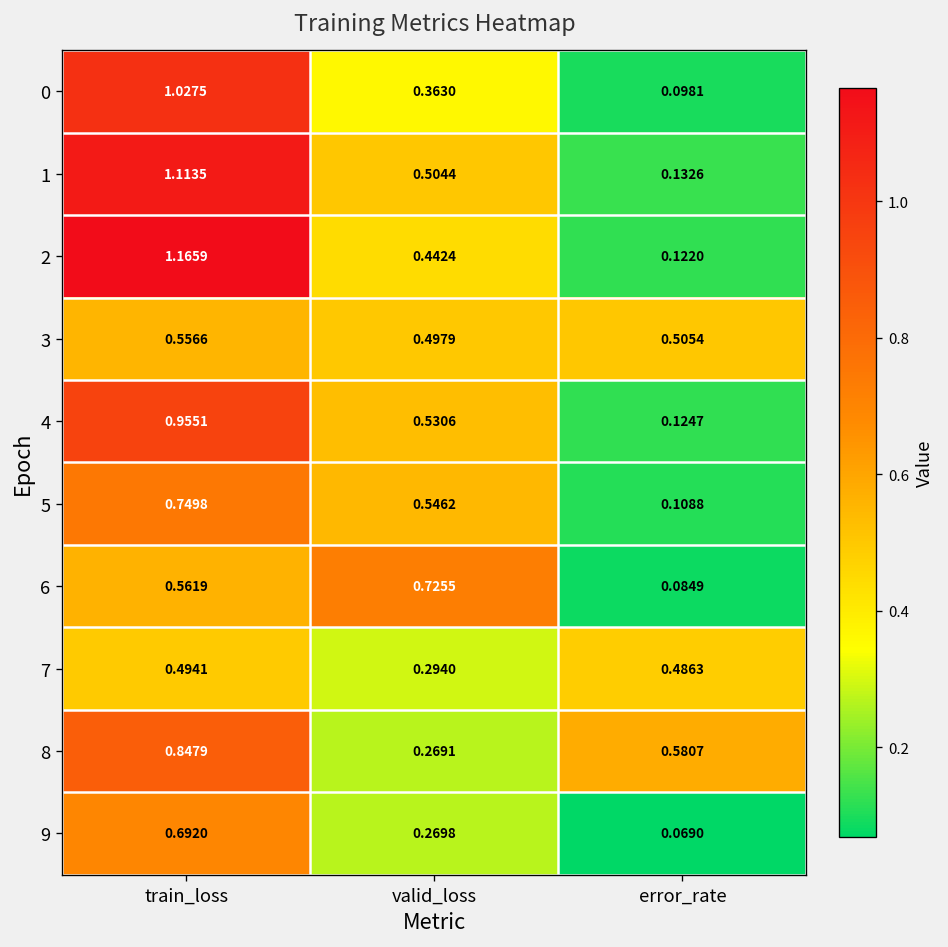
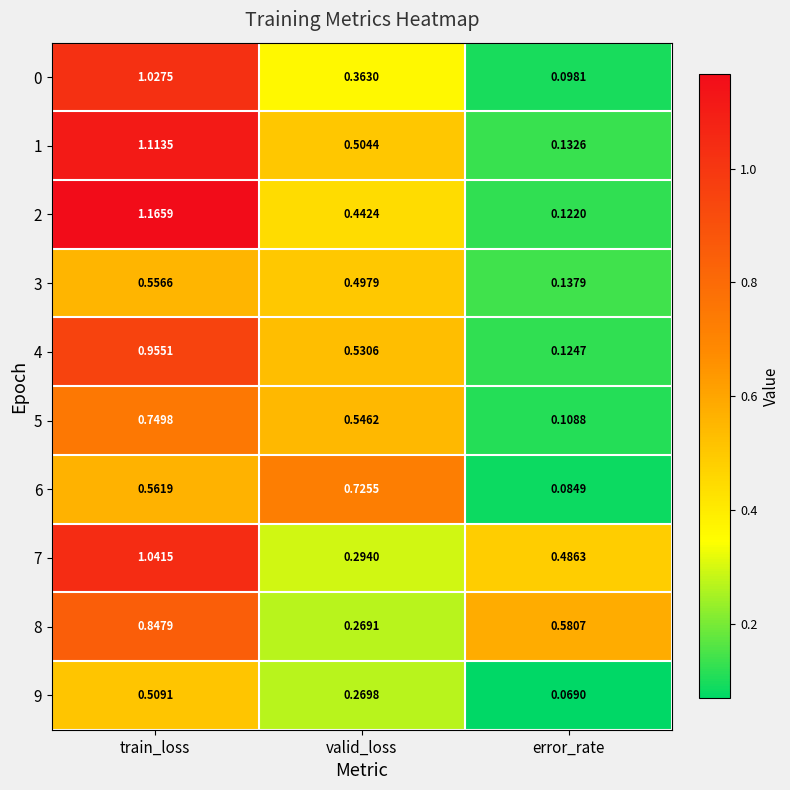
  {
    "0": {
      "train_loss": 1.0275,
      "valid_loss": 0.3630,
      "error_rate": 0.0981
    },
    "1": {
      "train_loss": 1.1135,
      "valid_loss": 0.5044,
      "error_rate": 0.1326
    },
    "2": {
      "train_loss": 1.1659,
      "valid_loss": 0.4424,
      "error_rate": 0.1220
    },
    "3": {
      "train_loss": 0.5566,
      "valid_loss": 0.4979,
-     "error_rate": 0.5054
+     "error_rate": 0.1379
    },
    "4": {
      "train_loss": 0.9551,
      "valid_loss": 0.5306,
      "error_rate": 0.1247
    },
    "5": {
      "train_loss": 0.7498,
      "valid_loss": 0.5462,
      "error_rate": 0.1088
    },
    "6": {
      "train_loss": 0.5619,
      "valid_loss": 0.7255,
      "error_rate": 0.0849
    },
    "7": {
-     "train_loss": 0.4941,
+     "train_loss": 1.0415,
      "valid_loss": 0.2940,
      "error_rate": 0.4863
    },
    "8": {
      "train_loss": 0.8479,
      "valid_loss": 0.2691,
      "error_rate": 0.5807
    },
    "9": {
-     "train_loss": 0.6920,
+     "train_loss": 0.5091,
      "valid_loss": 0.2698,
      "error_rate": 0.0690
    }
  }
